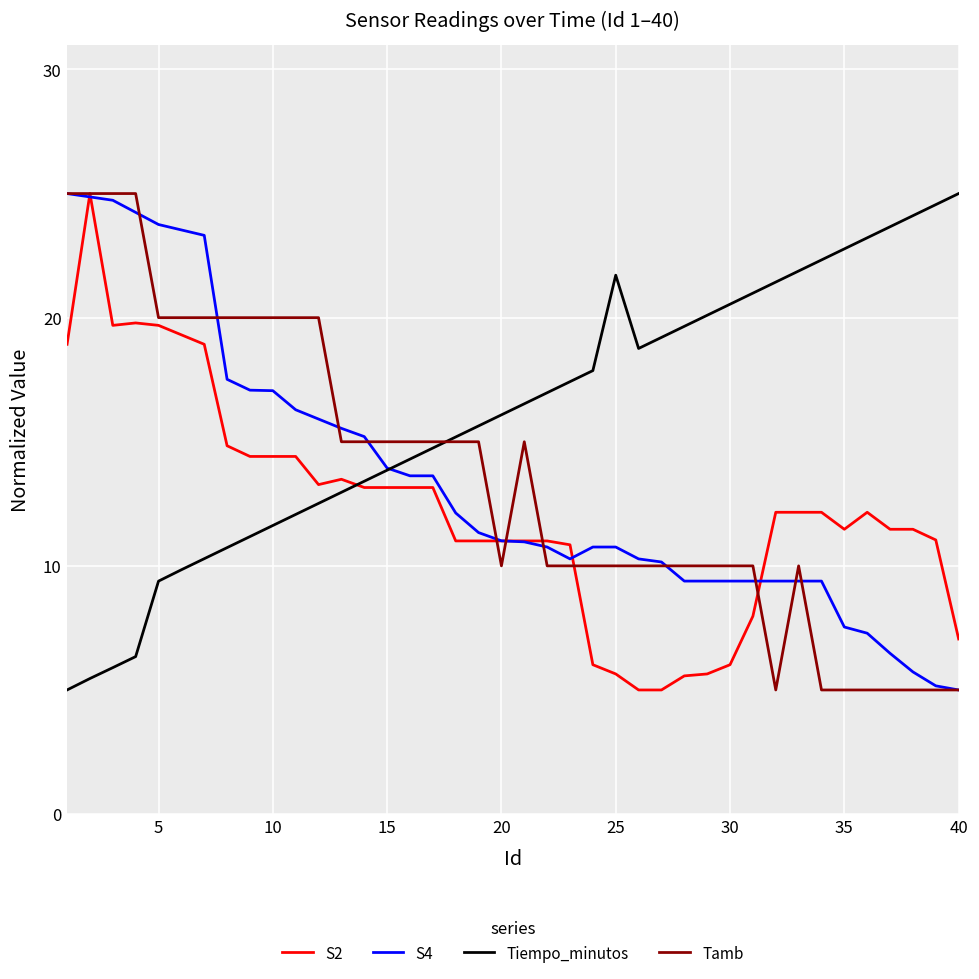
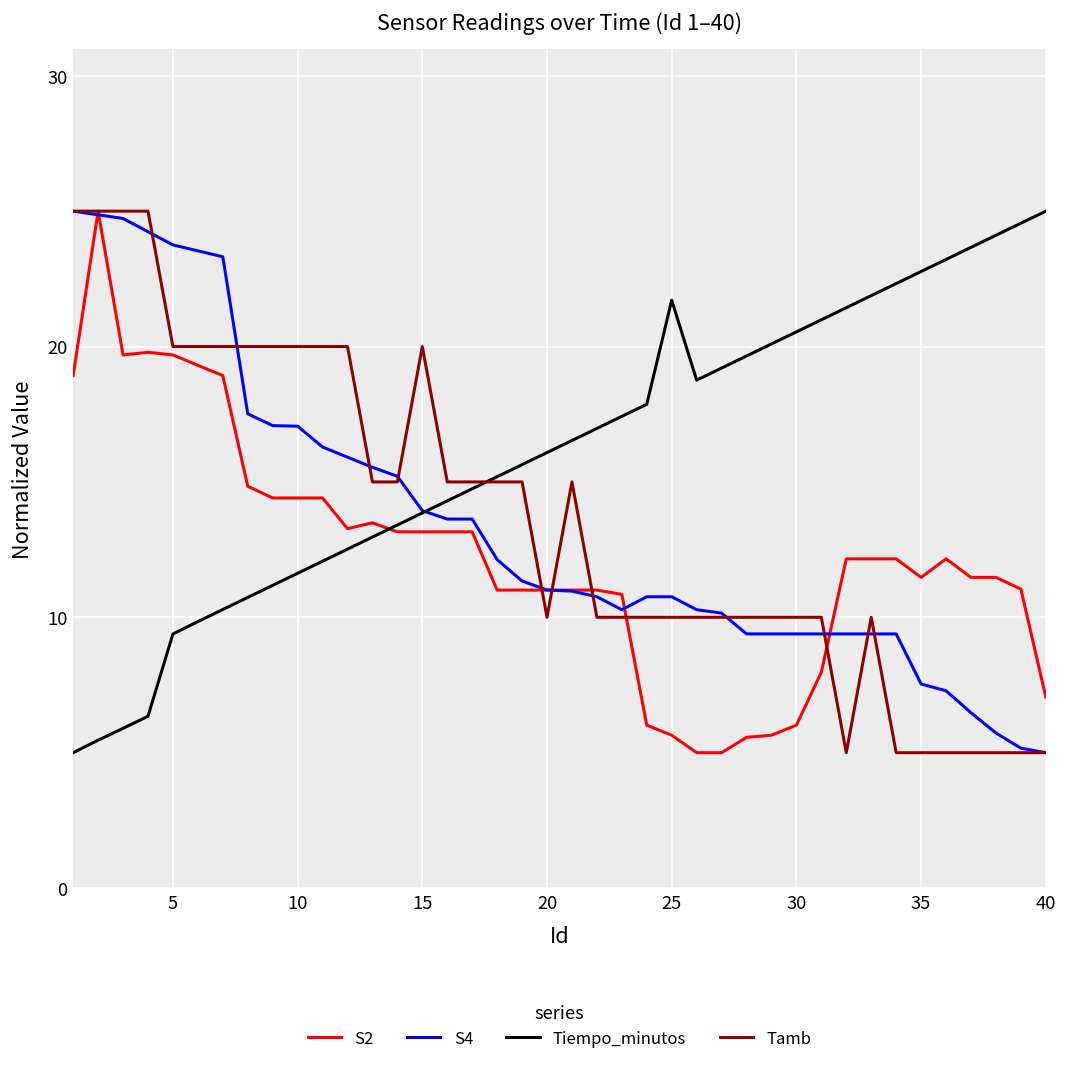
  {
    "S2": {
      "5": 19.7,
      "10": 14.4,
      "15": 13.2,
      "25": 5.6,
      "30": 6.0,
      "35": 11.5,
      "40": 7.1
    },
    "S4": {
      "5": 23.8,
      "10": 17.1,
      "25": 10.8,
      "30": 9.4,
      "35": 7.5
    },
    "Tiempo_minutos": {
      "5": 9.4,
      "10": 11.6,
      "20": 16.1,
      "25": 21.7,
      "30": 20.5,
      "35": 22.8,
      "40": 25.0
    },
    "Tamb": {
      "5": 20.0,
      "10": 20.0,
-     "15": 15.0,
+     "15": 20.0,
      "20": 10.0,
      "25": 10.0,
      "30": 10.0,
      "35": 5.0
    }
  }
